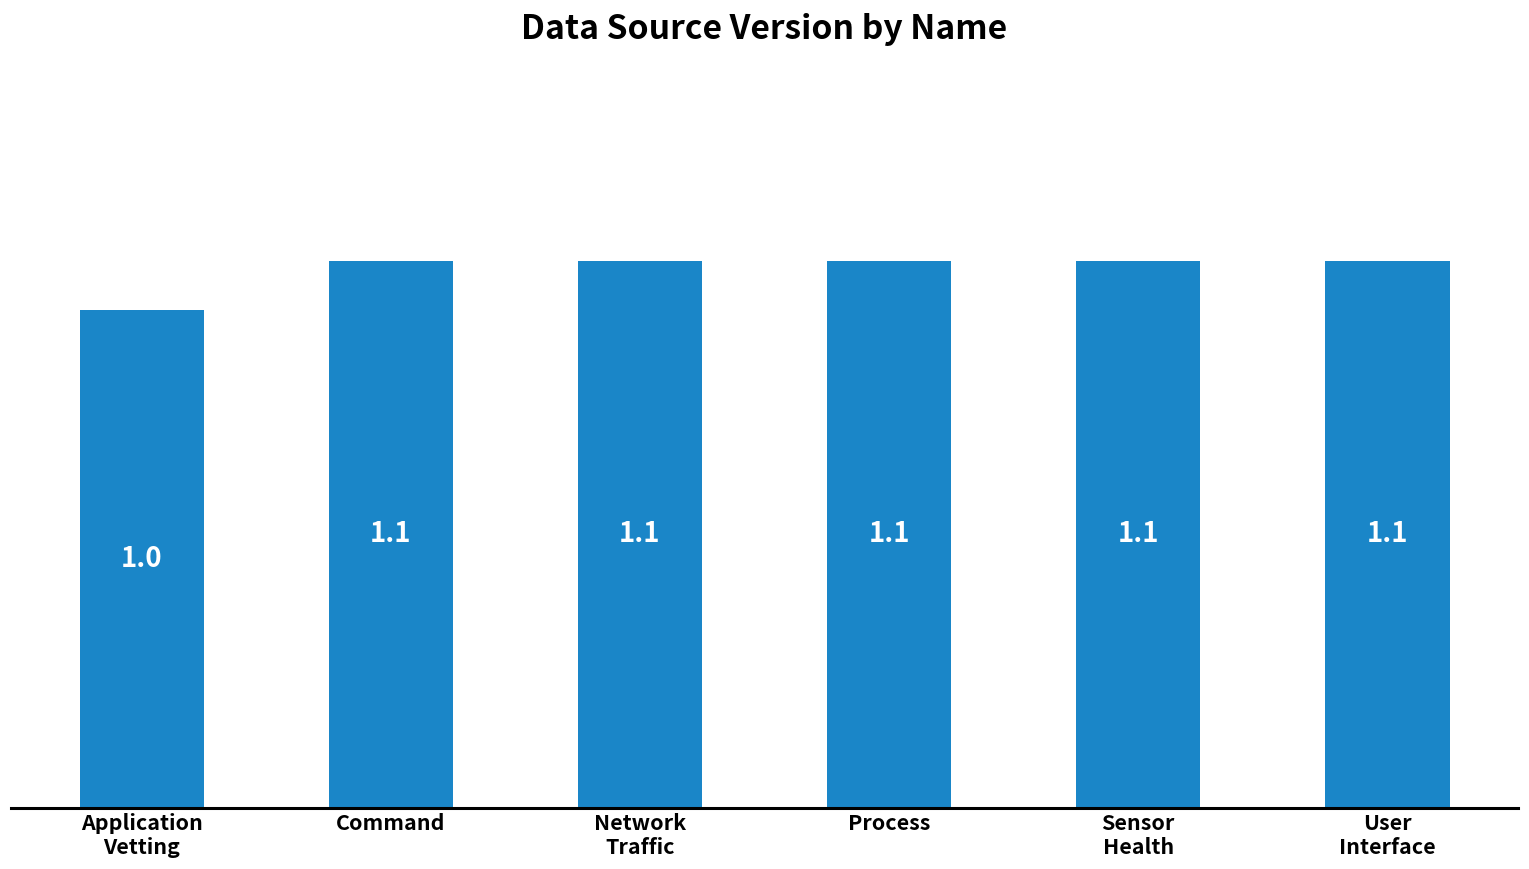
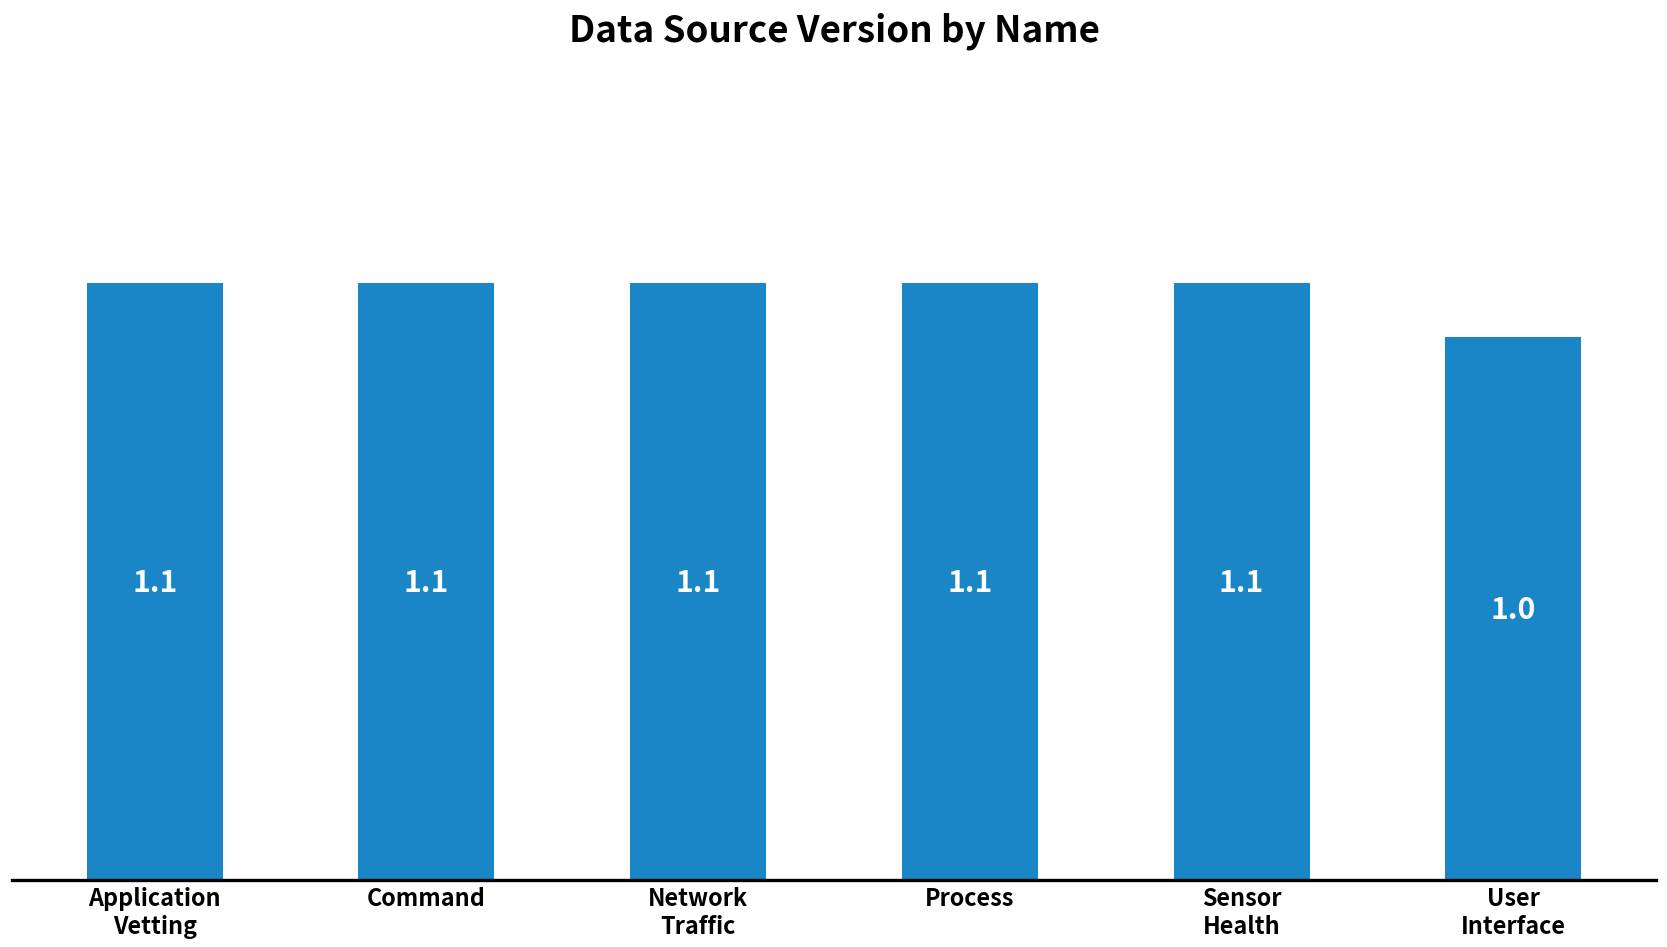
  {
-   "Application Vetting": 1.0,
+   "Application Vetting": 1.1,
    "Command": 1.1,
    "Network Traffic": 1.1,
    "Process": 1.1,
    "Sensor Health": 1.1,
-   "User Interface": 1.1
+   "User Interface": 1.0
  }
